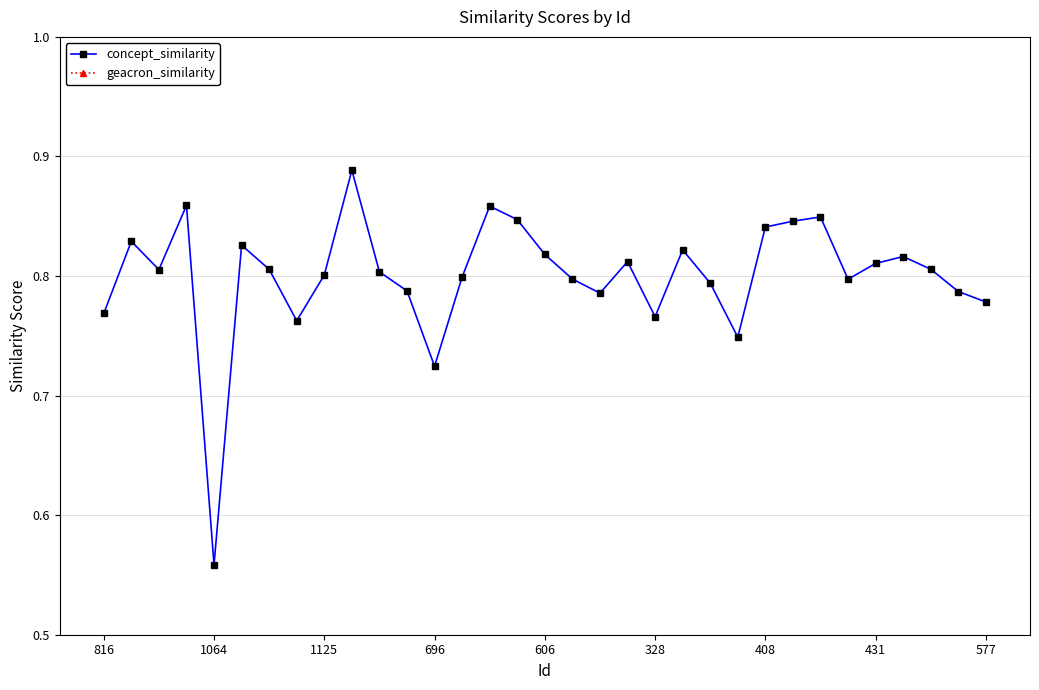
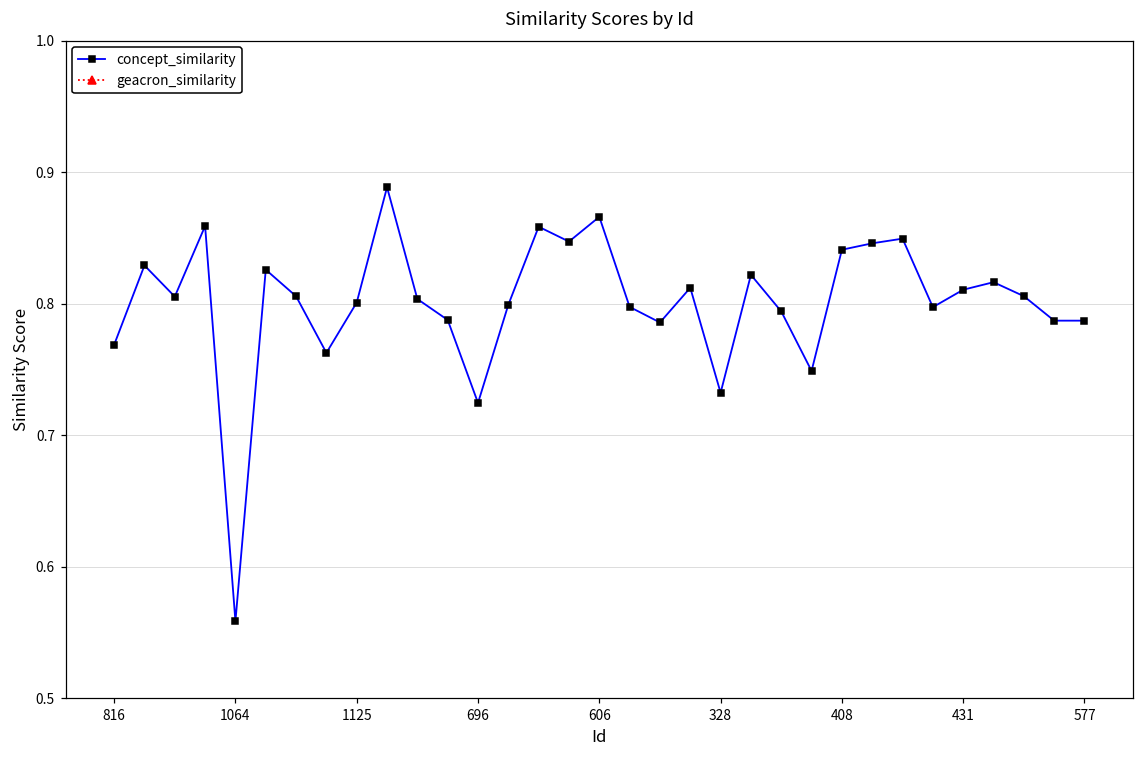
  {
    "816": 0.769,
    "1064": 0.558,
    "1125": 0.801,
    "696": 0.725,
-   "606": 0.818,
-   "328": 0.766,
+   "606": 0.866,
+   "328": 0.732,
    "408": 0.841,
    "431": 0.811,
-   "577": 0.778
+   "577": 0.787
  }
